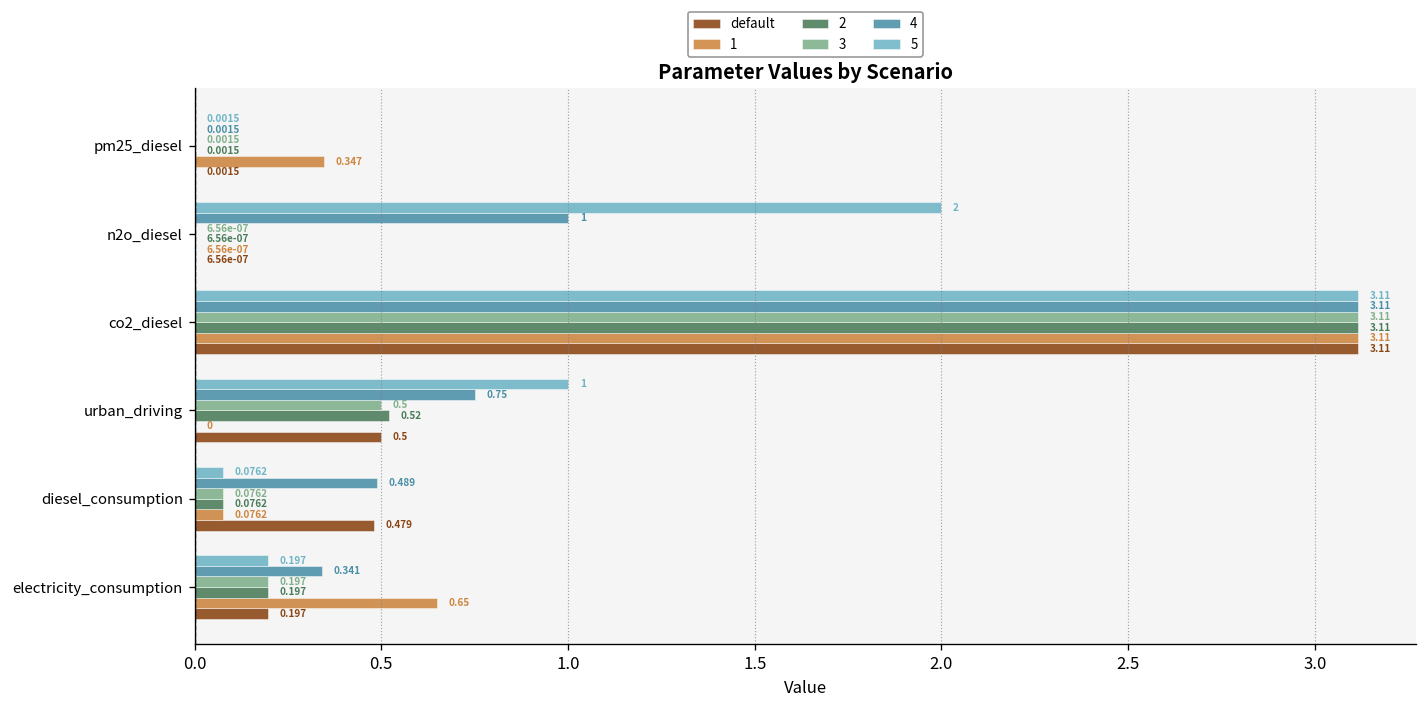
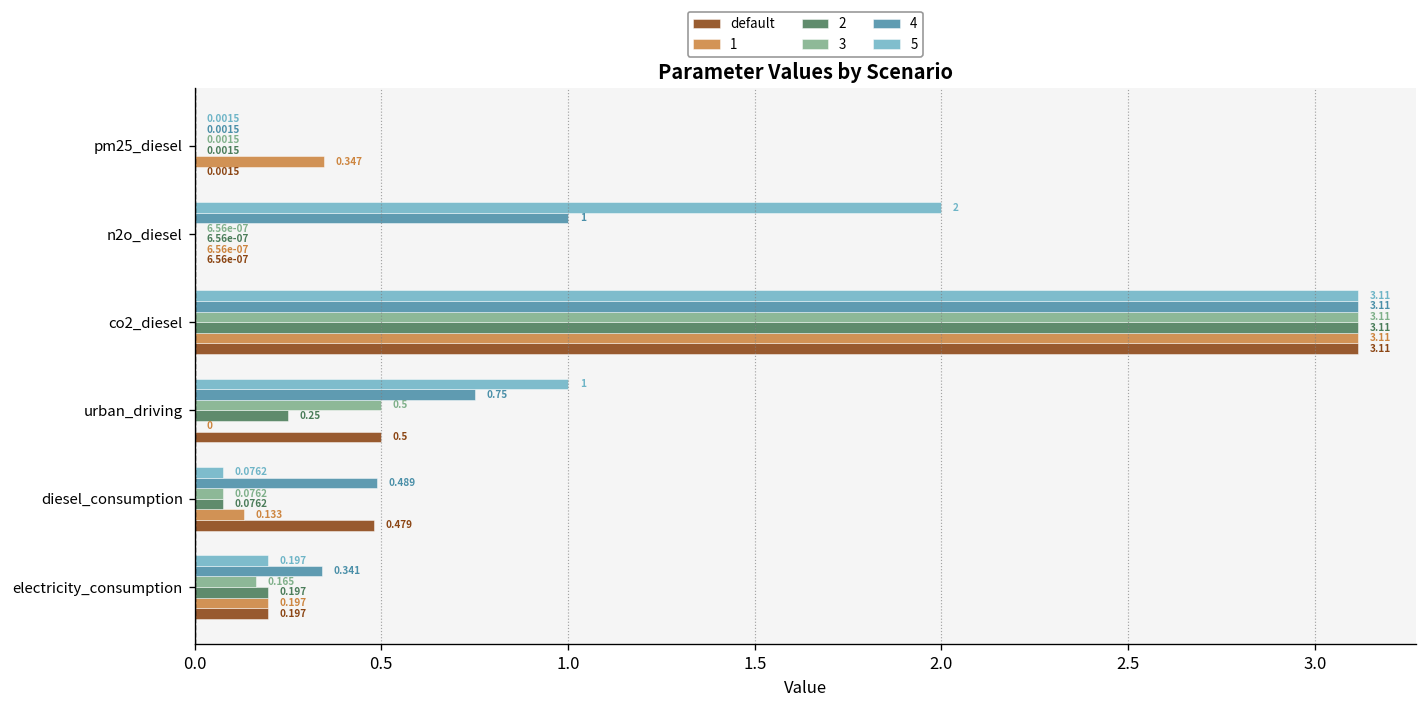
  {
    "default": {
      "pm25_diesel": "0.0015",
      "n2o_diesel": "6.56e-07",
      "co2_diesel": "3.11",
      "urban_driving": "0.5",
      "diesel_consumption": "0.479",
      "electricity_consumption": "0.197"
    },
    "1": {
      "pm25_diesel": "0.347",
      "n2o_diesel": "6.56e-07",
      "co2_diesel": "3.11",
      "urban_driving": "0",
-     "diesel_consumption": "0.0762",
-     "electricity_consumption": "0.65"
+     "diesel_consumption": "0.133",
+     "electricity_consumption": "0.197"
    },
    "2": {
      "pm25_diesel": "0.0015",
      "n2o_diesel": "6.56e-07",
      "co2_diesel": "3.11",
-     "urban_driving": "0.52",
+     "urban_driving": "0.25",
      "diesel_consumption": "0.0762",
      "electricity_consumption": "0.197"
    },
    "3": {
      "pm25_diesel": "0.0015",
      "n2o_diesel": "6.56e-07",
      "co2_diesel": "3.11",
      "diesel_consumption": "0.0762",
-     "electricity_consumption": "0.197"
+     "electricity_consumption": "0.165"
    },
    "4": {
      "pm25_diesel": "0.0015",
      "n2o_diesel": "1",
      "co2_diesel": "3.11",
      "urban_driving": "0.75",
      "diesel_consumption": "0.489",
      "electricity_consumption": "0.341"
    },
    "5": {
      "pm25_diesel": "0.0015",
      "n2o_diesel": "2",
      "co2_diesel": "3.11",
      "urban_driving": "1",
      "diesel_consumption": "0.0762",
      "electricity_consumption": "0.197"
    }
  }
